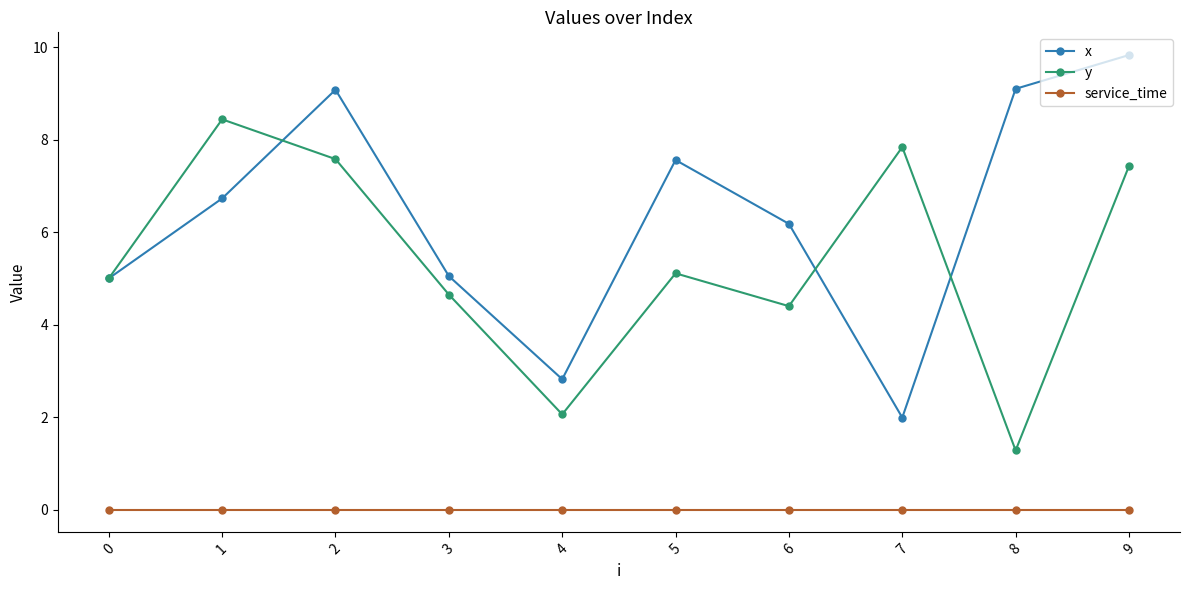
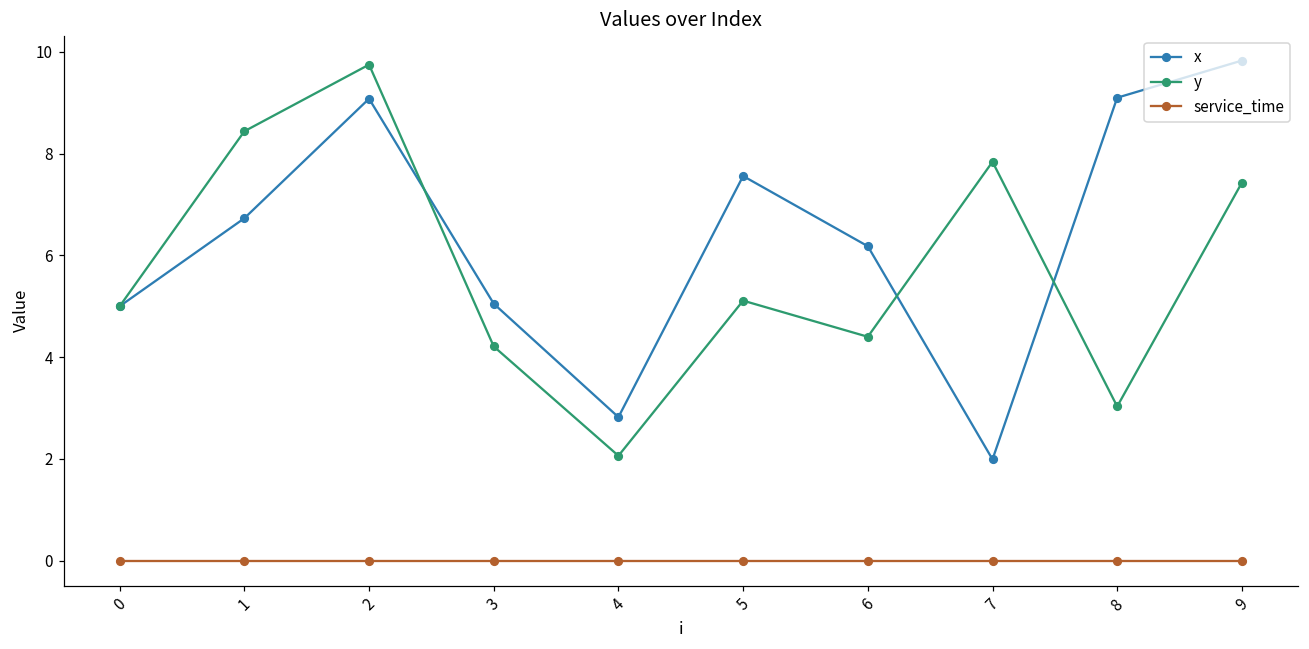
  {
    "x": {
      "1": 6.7,
      "2": 9.1,
      "3": 5.1,
      "4": 2.8,
      "5": 7.6,
      "6": 6.2,
      "7": 2.0,
      "8": 9.1
    },
    "y": {
      "1": 8.4,
-     "2": 7.6,
-     "3": 4.7,
+     "2": 9.8,
+     "3": 4.2,
      "4": 2.1,
      "5": 5.1,
      "6": 4.4,
      "7": 7.8,
-     "8": 1.3,
+     "8": 3.0,
      "9": 7.4
    },
    "service_time": {
      "0": 0.0,
      "1": 0.0,
      "2": 0.0,
      "3": 0.0,
      "4": 0.0,
      "5": 0.0,
      "6": 0.0,
      "7": 0.0,
      "8": 0.0,
      "9": 0.0
    }
  }
